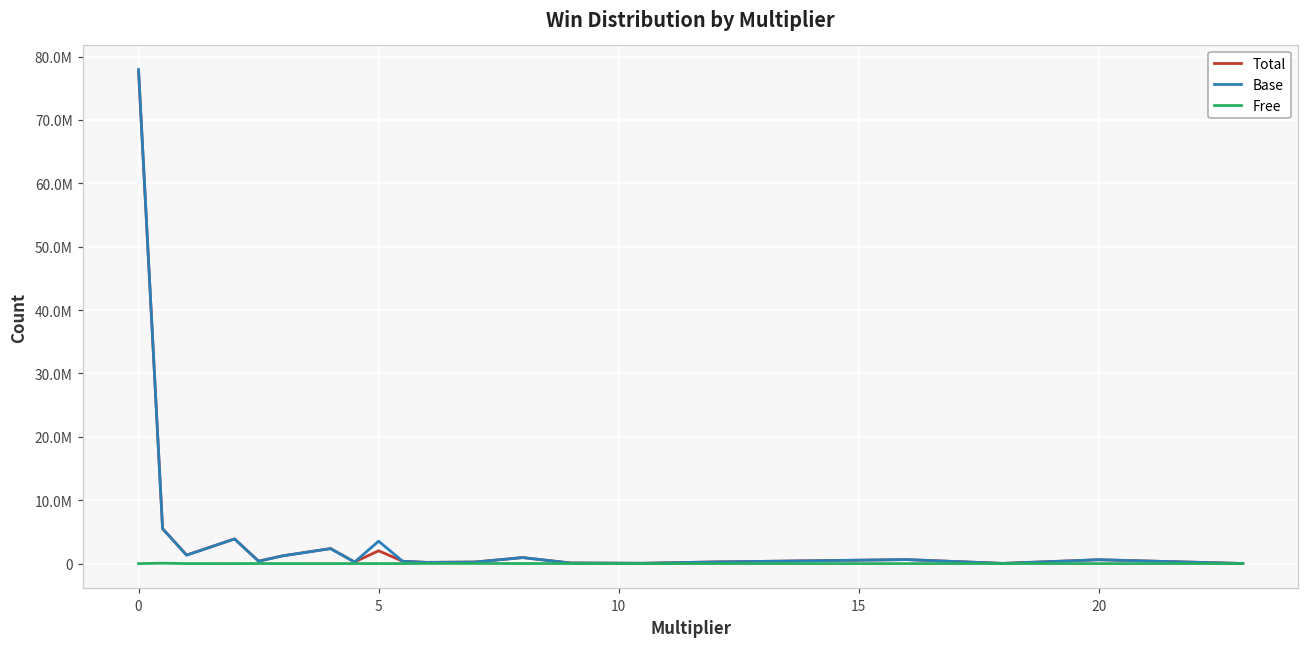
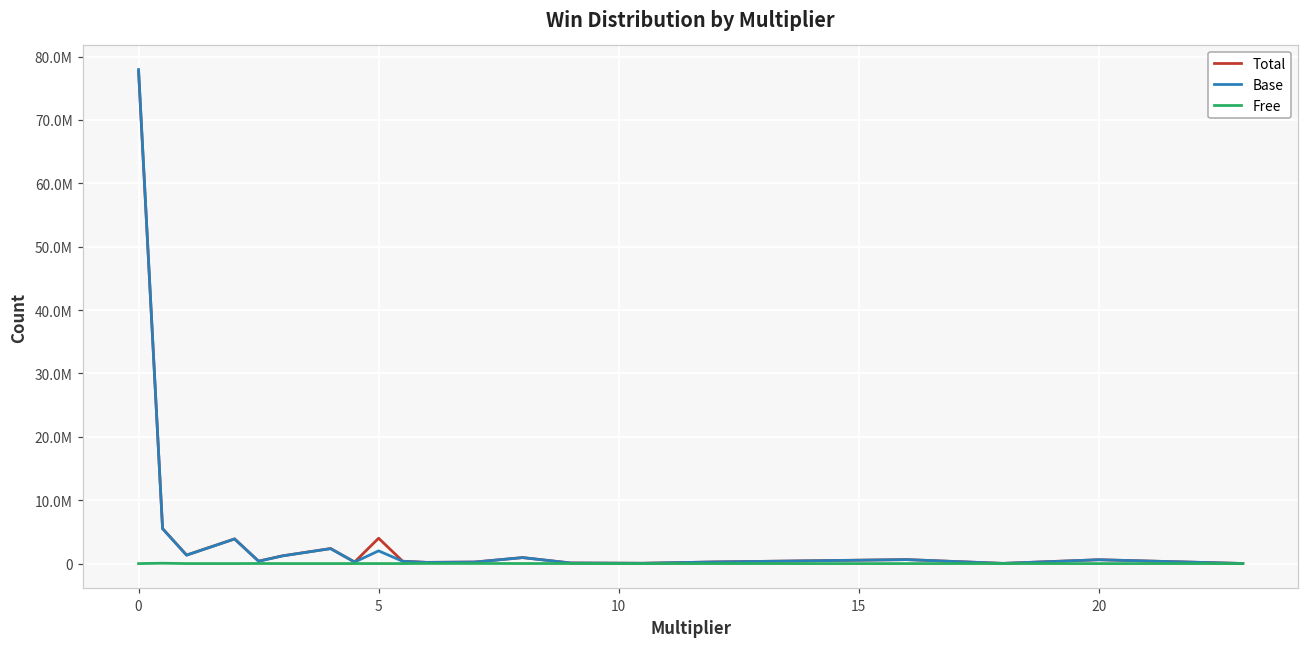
  {
    "Total": {
-     "5": 2000000
+     "5": 4000000
    },
    "Base": {
-     "5": 4000000
+     "5": 2000000
    },
    "Free": {
      "0": 0,
      "5": 0,
      "20": 0
    }
  }
